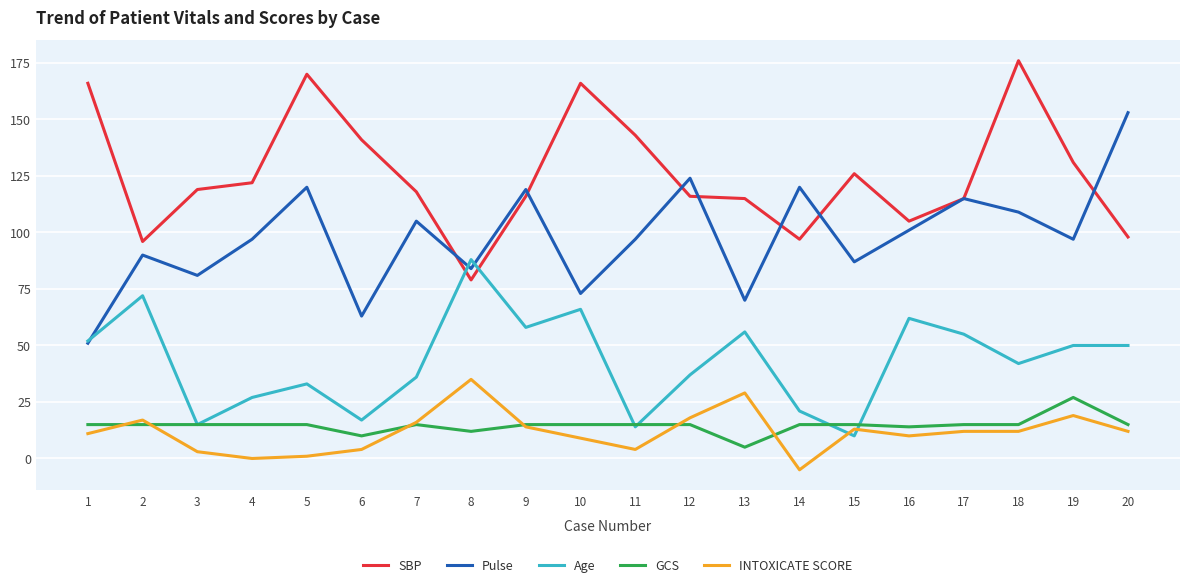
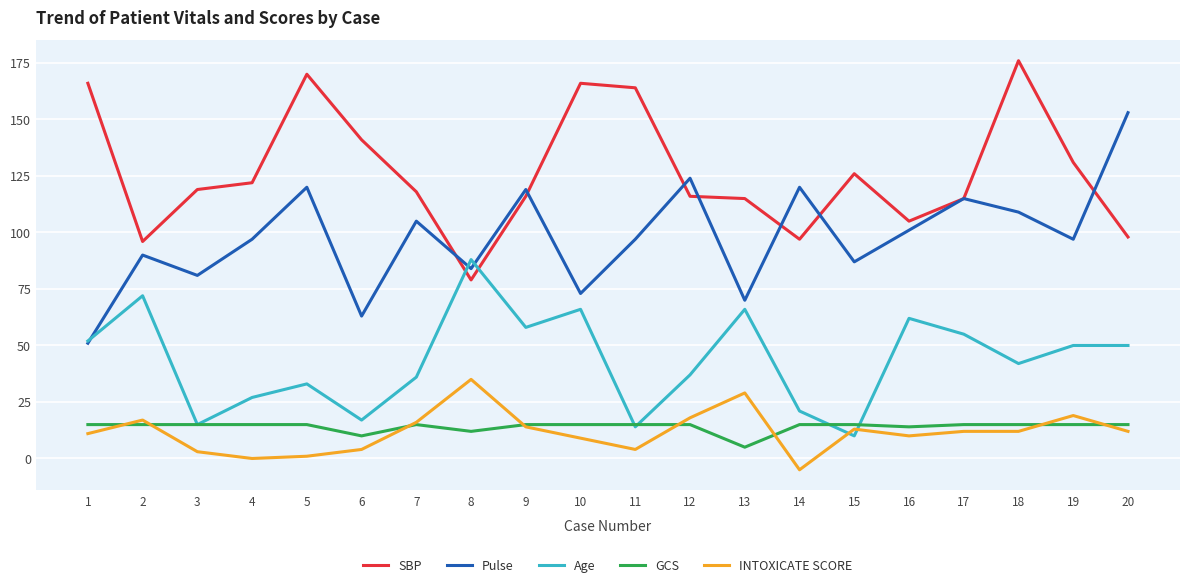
  {
    "SBP": {
      "1": 166,
      "2": 96,
      "3": 119,
      "4": 122,
      "5": 170,
      "6": 141,
      "7": 118,
      "8": 79,
      "9": 116,
      "10": 166,
-     "11": 143,
+     "11": 164,
      "12": 116,
      "13": 115,
      "14": 97,
      "15": 126,
      "16": 105,
      "18": 176,
      "19": 131,
      "20": 98
    },
    "Pulse": {
      "2": 90,
      "3": 81,
      "4": 97,
      "5": 120,
      "6": 63,
      "7": 105,
      "8": 84,
      "9": 119,
      "10": 73,
      "11": 97,
      "12": 124,
      "13": 70,
      "14": 120,
      "15": 87,
      "16": 101,
      "18": 109,
      "19": 97,
      "20": 153
    },
    "Age": {
      "2": 72,
      "4": 27,
      "5": 33,
      "6": 17,
      "7": 36,
      "8": 88,
      "9": 58,
      "10": 66,
      "12": 37,
-     "13": 56,
+     "13": 66,
      "14": 21,
      "15": 10,
      "16": 62,
      "17": 55,
      "18": 42,
      "19": 50,
      "20": 50
    },
    "GCS": {
      "1": 15,
      "2": 15,
      "4": 15,
      "5": 15,
      "6": 10,
      "8": 12,
      "10": 15,
      "12": 15,
      "13": 5,
      "14": 15,
      "15": 15,
      "16": 14,
      "17": 15,
      "18": 15,
-     "19": 27,
+     "19": 15,
      "20": 15
    },
    "INTOXICATE SCORE": {
      "1": 11,
      "2": 17,
      "3": 3,
      "4": 0,
      "5": 1,
      "6": 4,
      "8": 35,
      "10": 9,
      "11": 4,
      "12": 18,
      "13": 29,
      "14": -5,
      "15": 13,
      "16": 10,
      "17": 12,
      "18": 12,
      "19": 19,
      "20": 12
    }
  }
